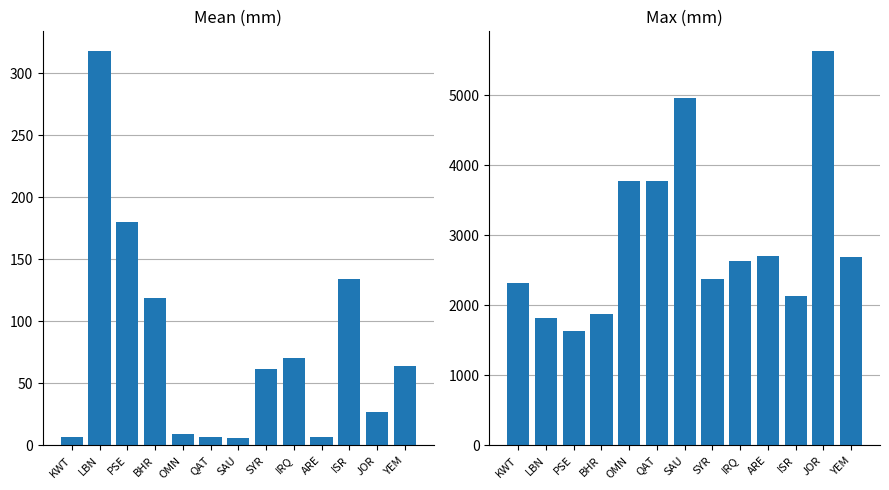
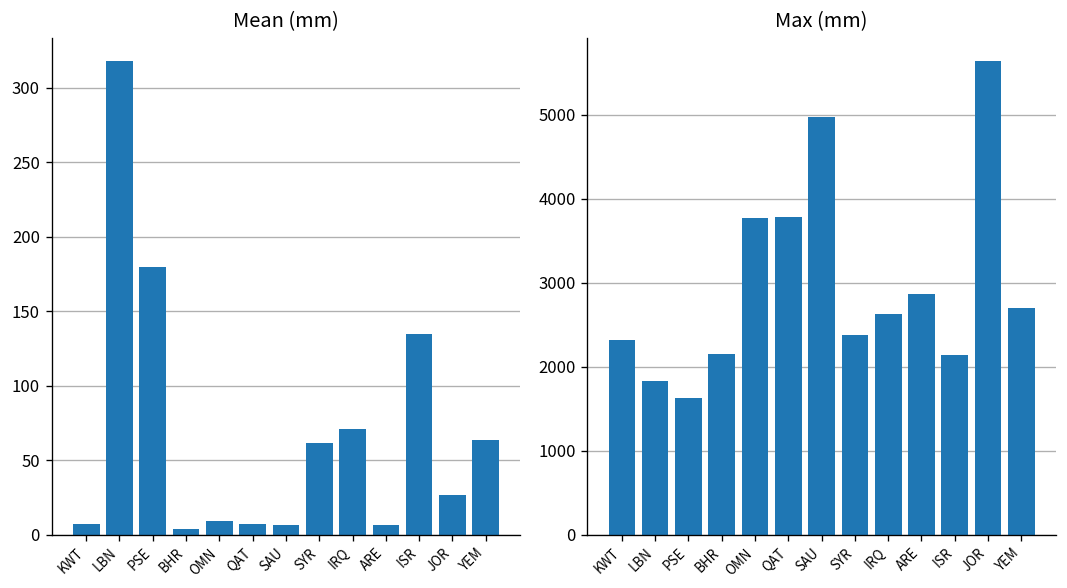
  {
    "Mean (mm)": {
      "KWT": 7,
      "LBN": 318,
      "PSE": 180,
-     "BHR": 119,
+     "BHR": 4,
      "OMN": 9,
      "QAT": 7,
      "SAU": 6,
      "SYR": 61,
      "IRQ": 71,
      "ARE": 7,
      "ISR": 135,
      "JOR": 27,
      "YEM": 64
    },
    "Max (mm)": {
      "KWT": 2300,
      "LBN": 1800,
      "PSE": 1600,
-     "BHR": 1900,
+     "BHR": 2100,
      "OMN": 3800,
      "QAT": 3800,
      "SAU": 5000,
      "SYR": 2400,
      "IRQ": 2600,
-     "ARE": 2700,
+     "ARE": 2900,
      "ISR": 2100,
      "JOR": 5600,
      "YEM": 2700
    }
  }
